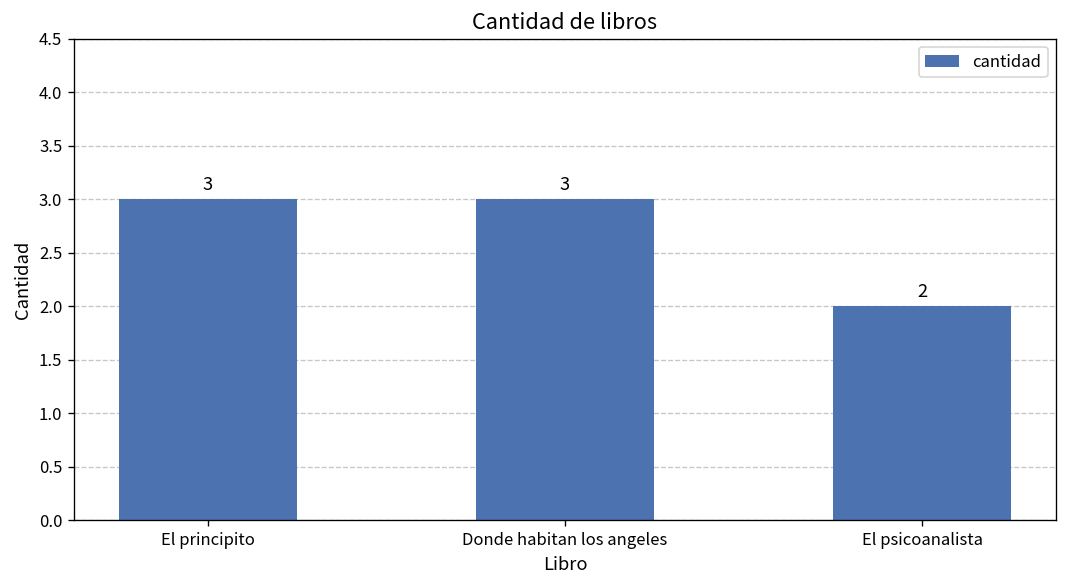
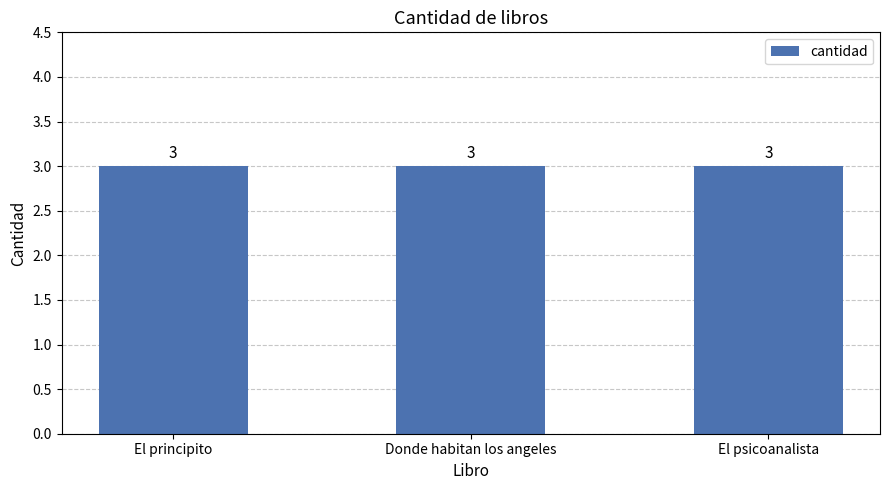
  {
    "El principito": 3,
    "Donde habitan los angeles": 3,
-   "El psicoanalista": 2
+   "El psicoanalista": 3
  }
